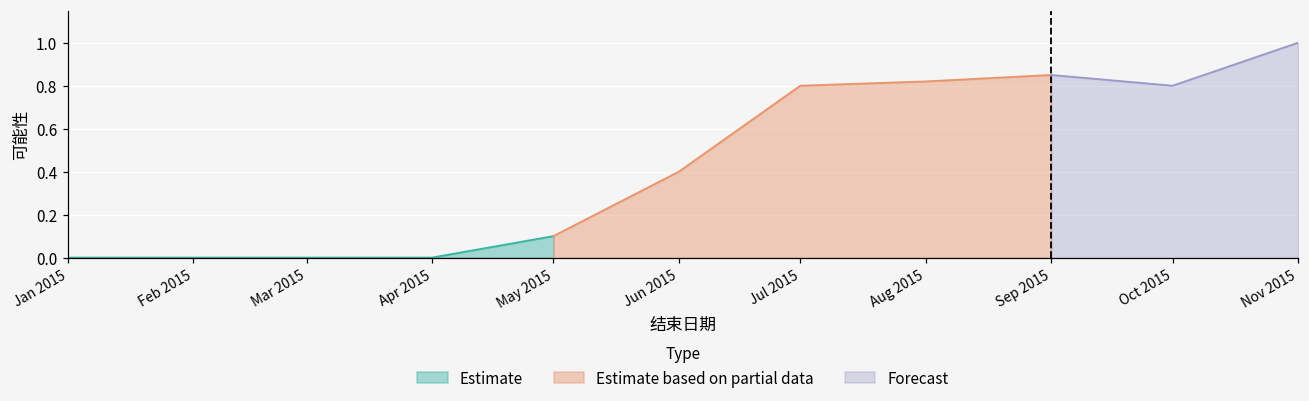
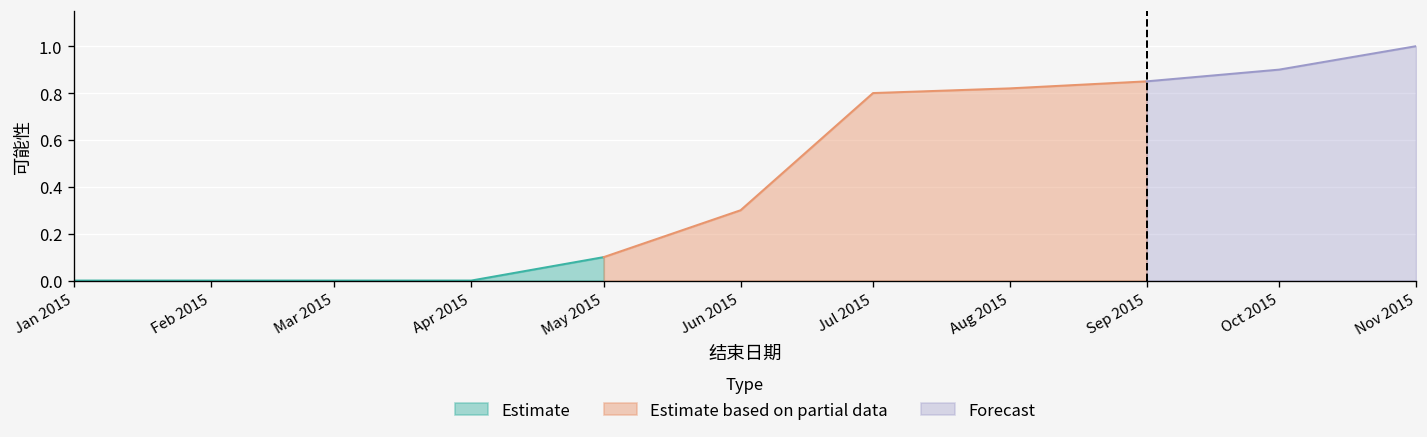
  {
    "Estimate": {
      "Jan 2015": 0.0,
      "Feb 2015": 0.0,
      "Mar 2015": 0.0,
      "Apr 2015": 0.0
    },
    "Estimate based on partial data": {
-     "Jun 2015": 0.4,
+     "Jun 2015": 0.3,
      "Jul 2015": 0.8,
      "Aug 2015": 0.82
    },
    "Forecast": {
-     "Oct 2015": 0.8,
+     "Oct 2015": 0.9,
      "Nov 2015": 1.0
    }
  }
